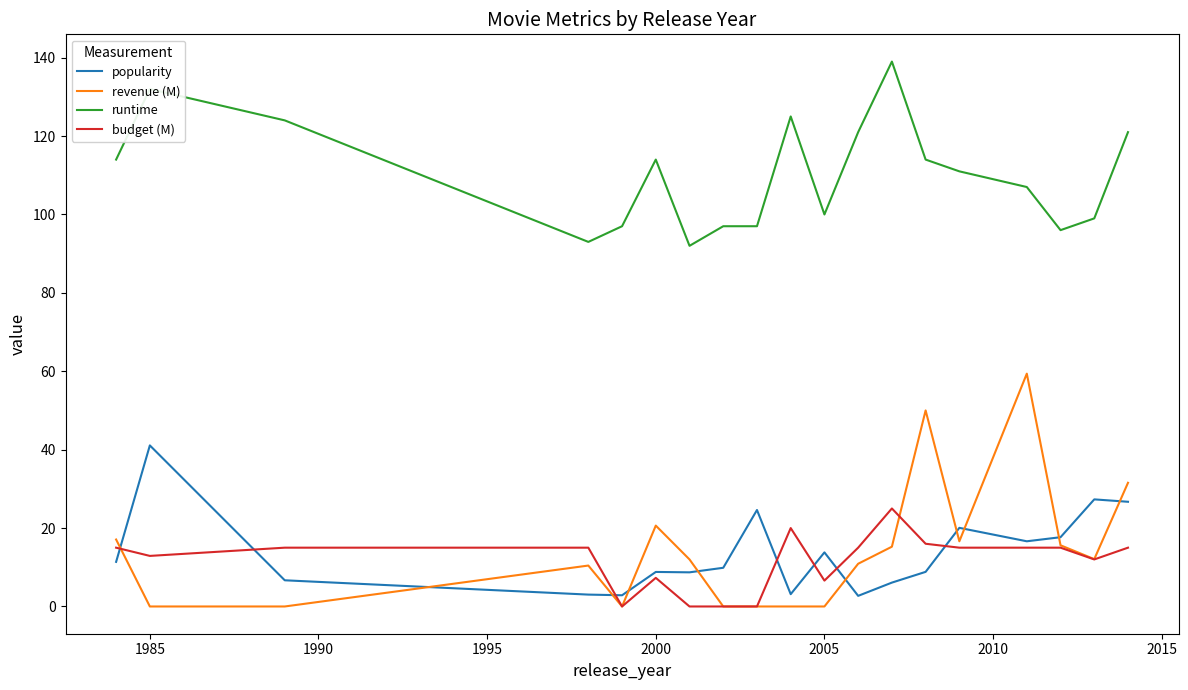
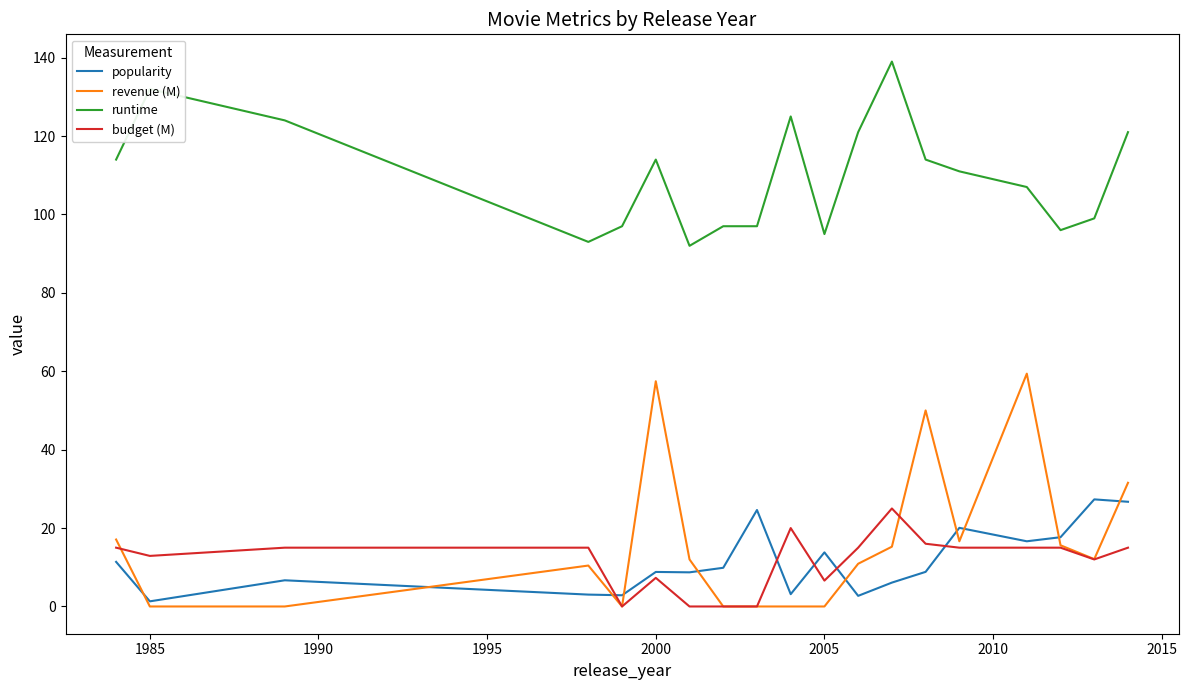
  {
    "popularity": {
-     "1985": 41,
+     "1985": 1,
      "2000": 9,
      "2005": 14
    },
    "revenue (M)": {
      "1985": 0,
-     "2000": 21,
+     "2000": 57,
      "2005": 0
    },
    "runtime": {
      "2000": 114,
-     "2005": 100
+     "2005": 95
    },
    "budget (M)": {
      "1985": 13,
      "2000": 7,
      "2005": 7
    }
  }
